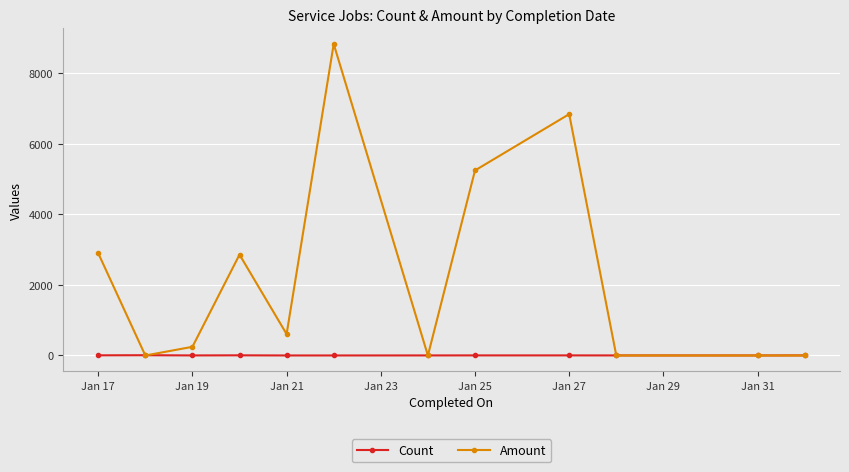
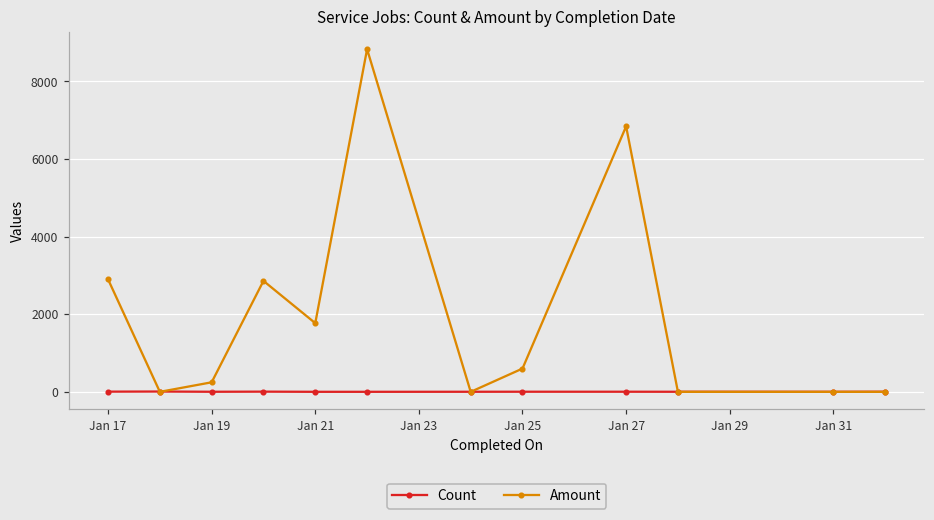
  {
    "Count": {
      "Jan 17": 0,
      "Jan 19": 0,
      "Jan 21": 0,
      "Jan 25": 0,
      "Jan 27": 0
    },
    "Amount": {
      "Jan 17": 2900,
      "Jan 19": 200,
-     "Jan 21": 600,
-     "Jan 25": 5200,
+     "Jan 21": 1800,
+     "Jan 25": 600,
      "Jan 27": 6800
    }
  }
